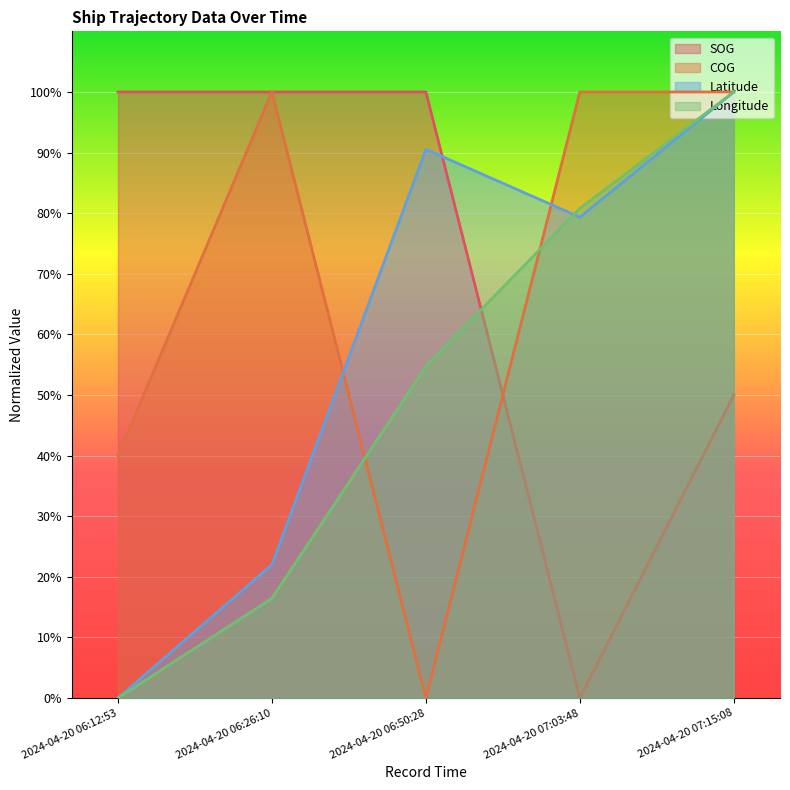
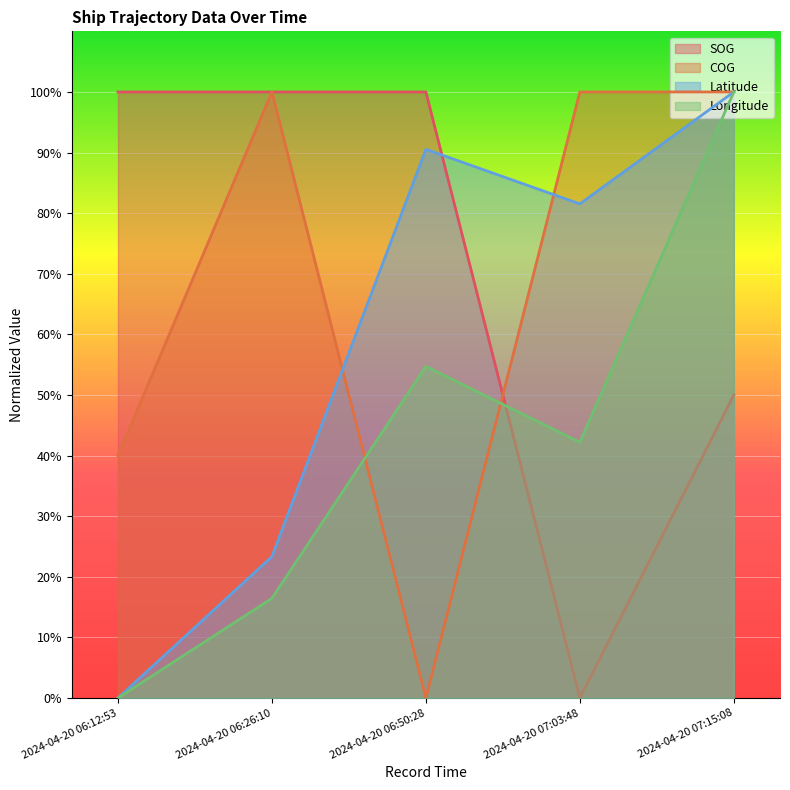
  {
    "Latitude": {
-     "2024-04-20 06:26:10": "22%",
+     "2024-04-20 06:26:10": "23%",
      "2024-04-20 06:50:28": "91%",
-     "2024-04-20 07:03:48": "79%"
+     "2024-04-20 07:03:48": "82%"
    },
    "Longitude": {
      "2024-04-20 06:26:10": "16%",
      "2024-04-20 06:50:28": "55%",
-     "2024-04-20 07:03:48": "81%"
+     "2024-04-20 07:03:48": "42%"
    }
  }
